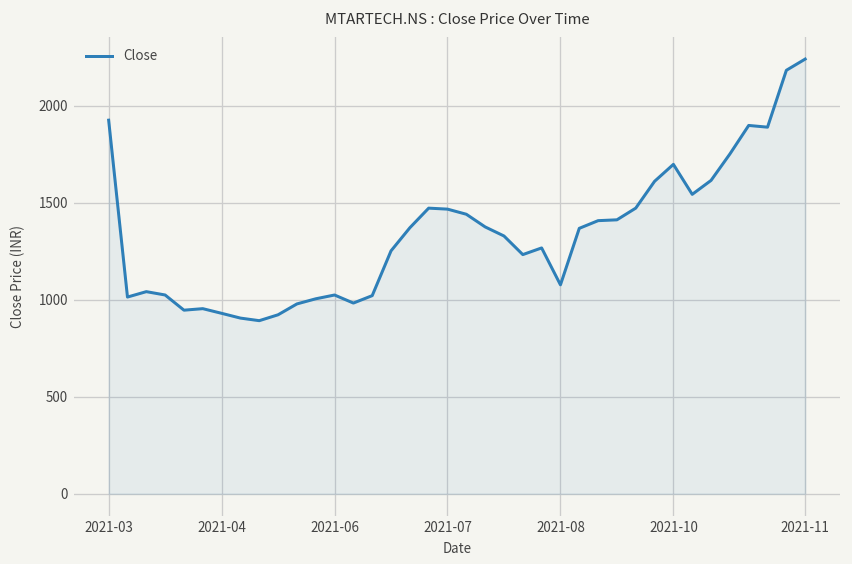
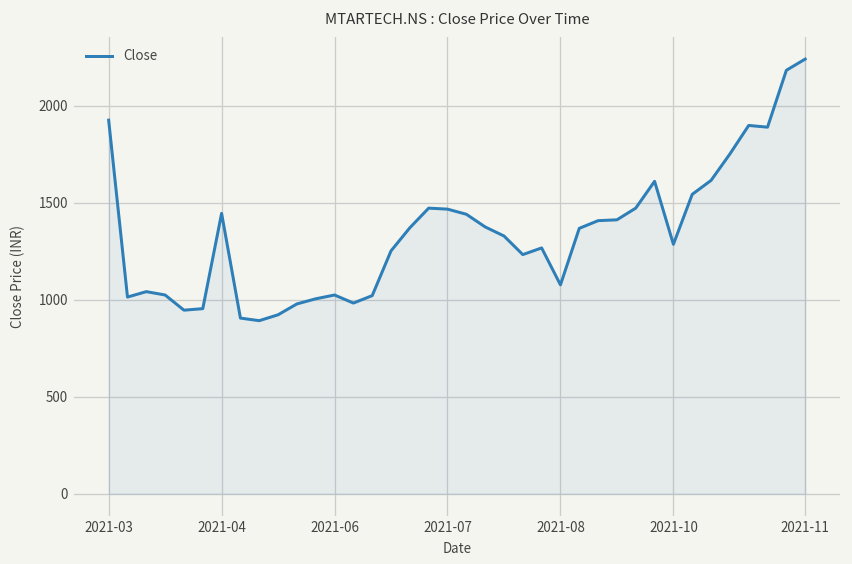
  {
    "2021-03": 1930,
-   "2021-04": 930,
+   "2021-04": 1450,
    "2021-06": 1020,
    "2021-07": 1470,
    "2021-08": 1080,
-   "2021-10": 1700,
+   "2021-10": 1290,
    "2021-11": 2240
  }
